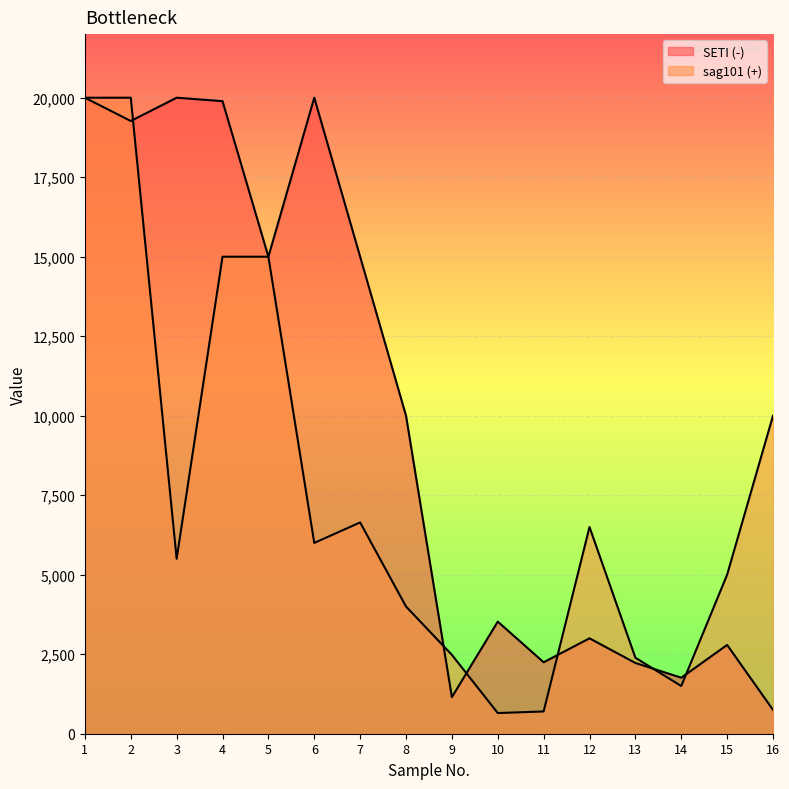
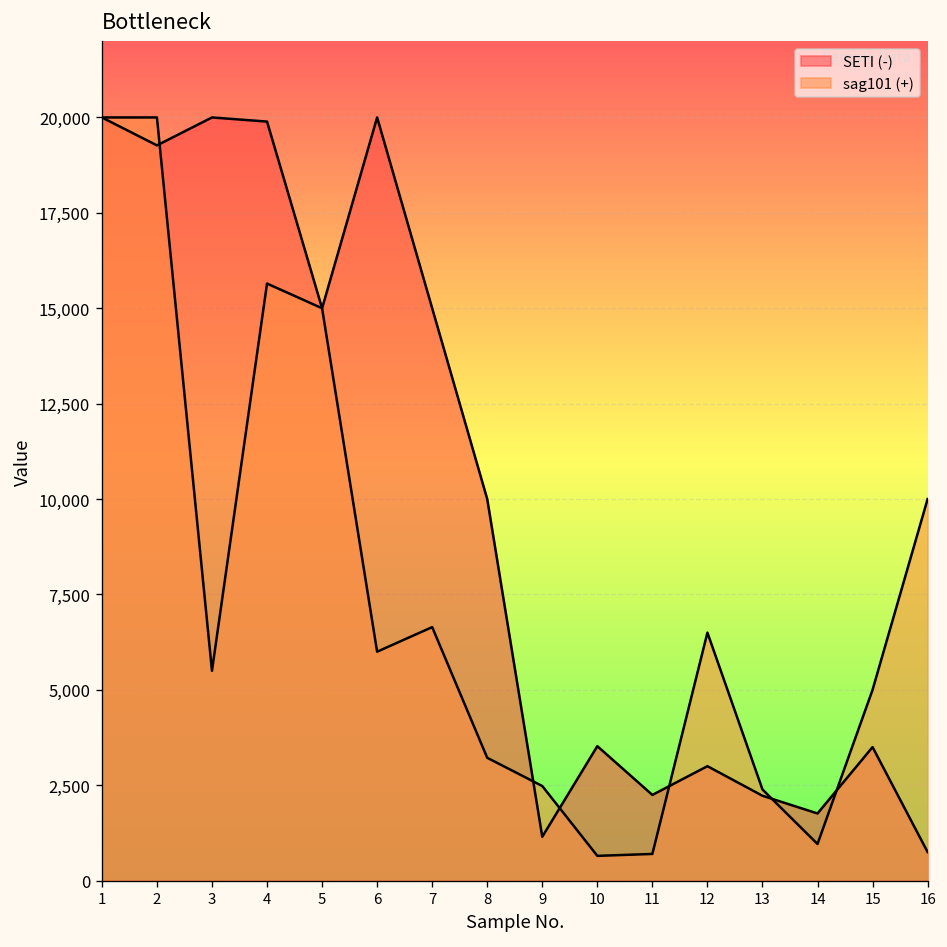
  {
    "SETI (-)": {
      "2": "19,300",
      "3": "20,000",
      "4": "19,900",
      "6": "20,000",
      "7": "15,000",
      "8": "10,000",
      "9": "1,200",
      "10": "3,500",
      "11": "2,200",
      "12": "3,000",
      "13": "2,200",
      "14": "1,800",
-     "15": "2,800",
+     "15": "3,500",
      "16": "800"
    },
    "sag101 (+)": {
      "2": "20,000",
      "3": "5,500",
-     "4": "15,000",
+     "4": "15,600",
      "6": "6,000",
      "7": "6,600",
-     "8": "4,000",
+     "8": "3,200",
      "9": "2,500",
      "10": "700",
      "11": "700",
      "12": "6,500",
      "13": "2,400",
-     "14": "1,500",
+     "14": "1,000",
      "15": "5,000",
      "16": "10,000"
    }
  }
